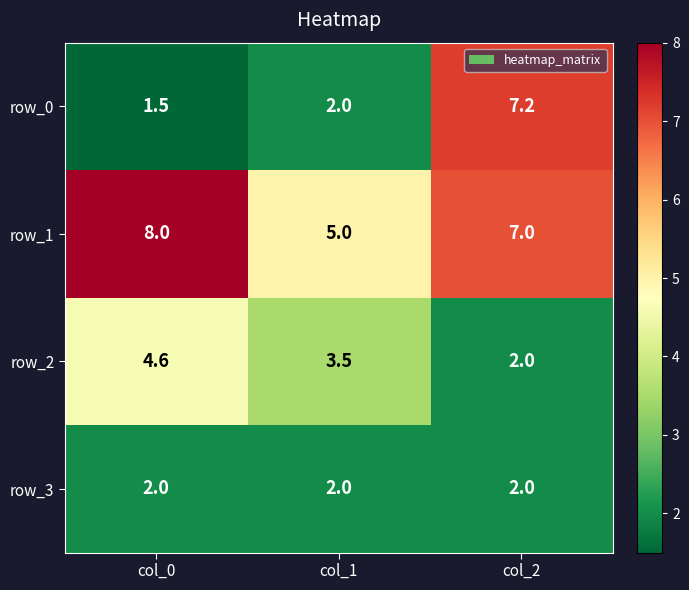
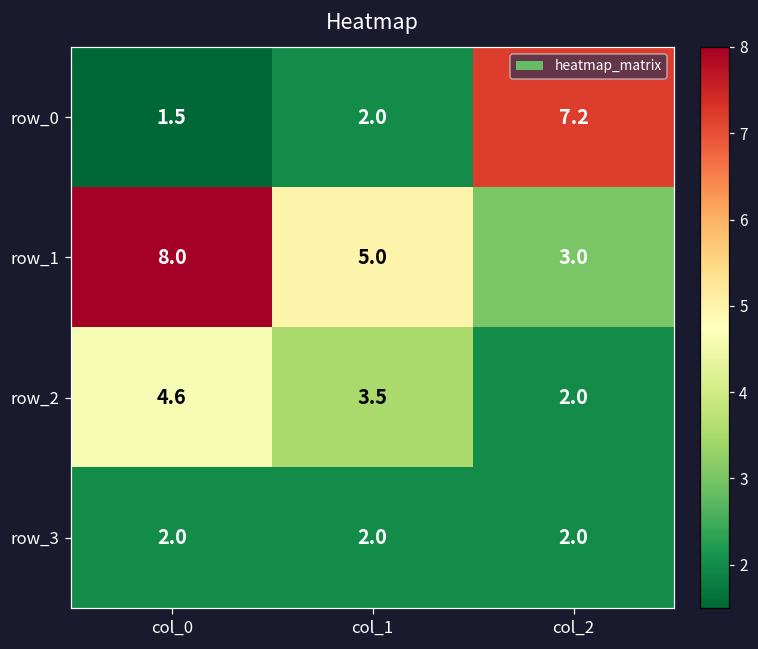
  {
    "row_0": {
      "col_0": 1.5,
      "col_1": 2.0,
      "col_2": 7.2
    },
    "row_1": {
      "col_0": 8.0,
      "col_1": 5.0,
-     "col_2": 7.0
+     "col_2": 3.0
    },
    "row_2": {
      "col_0": 4.6,
      "col_1": 3.5,
      "col_2": 2.0
    },
    "row_3": {
      "col_0": 2.0,
      "col_1": 2.0,
      "col_2": 2.0
    }
  }
